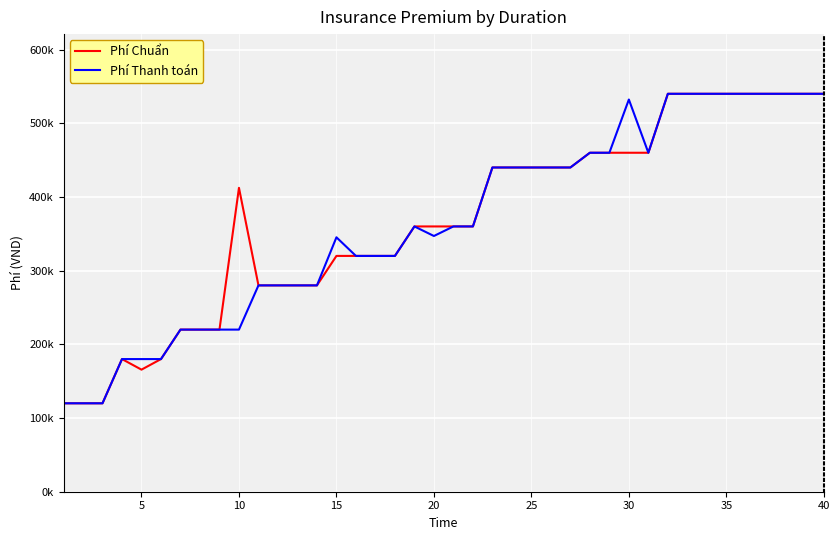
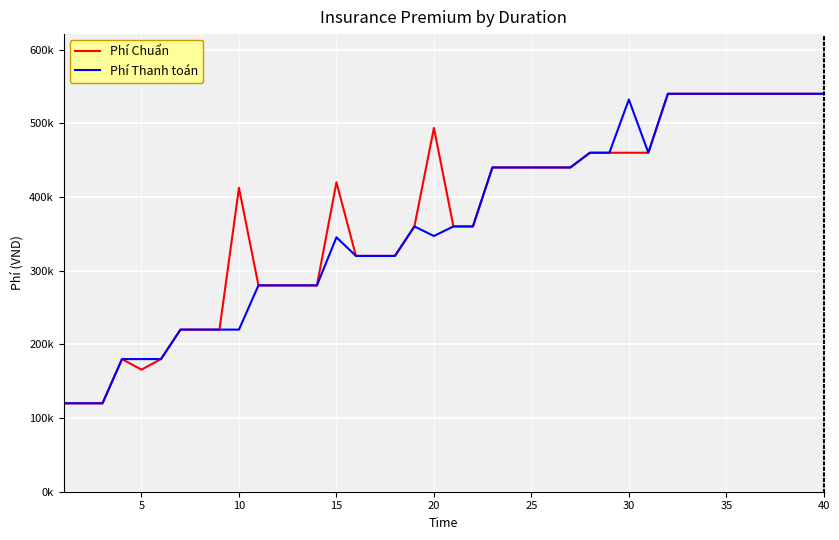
  {
    "Phí Chuẩn": {
      "5": 170000,
      "10": 410000,
-     "15": 320000,
-     "20": 360000,
+     "15": 420000,
+     "20": 490000,
      "30": 460000
    },
    "Phí Thanh toán": {
      "5": 180000,
      "10": 220000,
      "15": 350000,
      "20": 350000,
      "30": 530000
    }
  }
